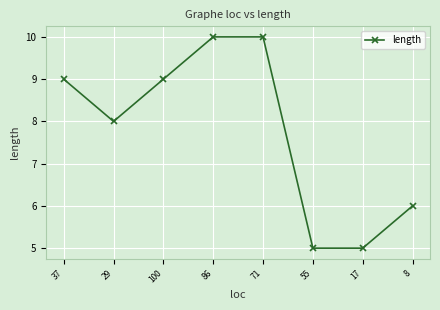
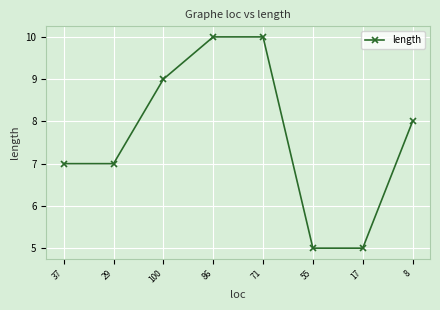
  {
-   "37": 9,
-   "29": 8,
+   "37": 7,
+   "29": 7,
    "100": 9,
    "86": 10,
    "71": 10,
    "55": 5,
    "17": 5,
-   "8": 6
+   "8": 8
  }
